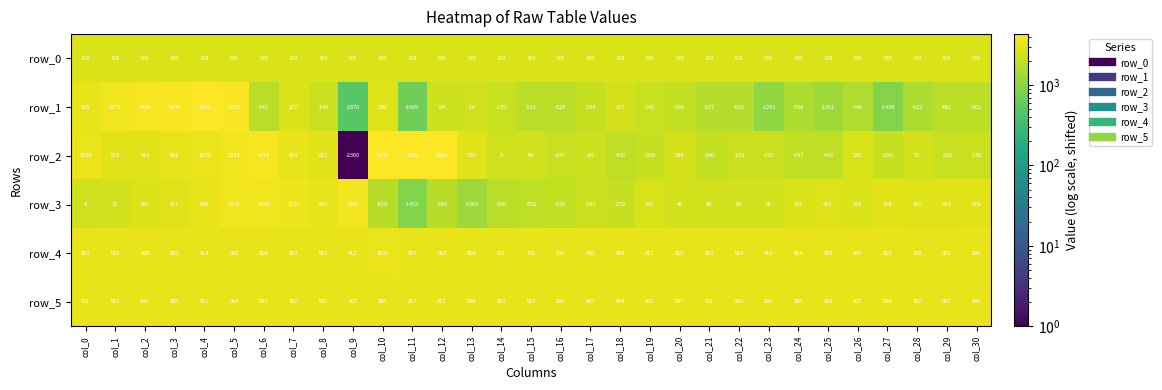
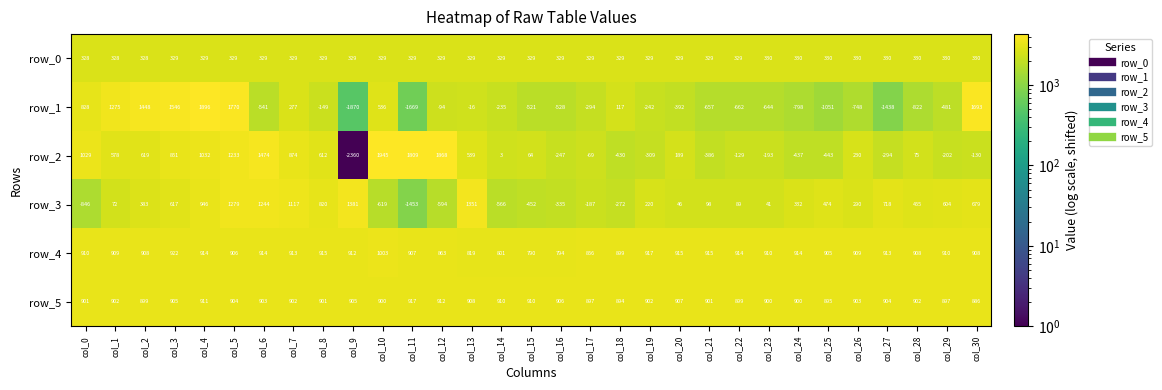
  {
    "row_0": {
      "col_0": 328,
      "col_1": 328,
      "col_2": 328,
      "col_3": 329,
      "col_4": 329,
      "col_5": 329,
      "col_6": 329,
      "col_7": 329,
      "col_8": 329,
      "col_9": 329,
      "col_10": 329,
      "col_11": 329,
      "col_12": 329,
      "col_13": 329,
      "col_14": 329,
      "col_15": 329,
      "col_16": 329,
      "col_17": 329,
      "col_18": 329,
      "col_19": 329,
      "col_20": 329,
      "col_21": 329,
      "col_22": 329,
      "col_23": 330,
      "col_24": 330,
      "col_25": 330,
      "col_26": 330,
      "col_27": 330,
      "col_28": 330,
      "col_29": 330,
      "col_30": 330
    },
    "row_1": {
      "col_0": 828,
      "col_1": 1275,
      "col_2": 1448,
      "col_3": 1546,
      "col_4": 1896,
      "col_5": 1770,
      "col_6": -541,
      "col_7": 277,
      "col_8": -149,
      "col_9": -1870,
      "col_10": 536,
      "col_11": -1669,
      "col_12": -94,
      "col_13": -16,
      "col_14": -235,
      "col_15": -521,
      "col_16": -528,
      "col_17": -294,
      "col_18": 117,
      "col_19": -242,
      "col_20": -392,
      "col_21": -657,
      "col_22": -662,
-     "col_23": -1292,
+     "col_23": -644,
      "col_24": -798,
      "col_25": -1051,
      "col_26": -748,
      "col_27": -1438,
      "col_28": -822,
      "col_29": -481,
-     "col_30": -501
+     "col_30": 1693
    },
    "row_2": {
      "col_0": 1029,
      "col_1": 578,
      "col_2": 619,
      "col_3": 851,
      "col_4": 1032,
      "col_5": 1233,
      "col_6": 1474,
      "col_7": 874,
      "col_8": 612,
      "col_9": -2360,
      "col_10": 1945,
      "col_11": 1809,
      "col_12": 1868,
      "col_13": 539,
      "col_14": 3,
      "col_15": 64,
      "col_16": -247,
      "col_17": -69,
      "col_18": -430,
      "col_19": -309,
      "col_20": 189,
      "col_21": -386,
      "col_22": -129,
      "col_23": -193,
      "col_24": -437,
      "col_25": -443,
      "col_26": 230,
      "col_27": -294,
      "col_28": 75,
      "col_29": -202,
      "col_30": -130
    },
    "row_3": {
-     "col_0": 4,
+     "col_0": -846,
      "col_1": 72,
      "col_2": 383,
      "col_3": 617,
      "col_4": 946,
      "col_5": 1279,
      "col_6": 1244,
      "col_7": 1117,
      "col_8": 820,
      "col_9": 1381,
      "col_10": -619,
      "col_11": -1453,
      "col_12": -594,
-     "col_13": -1083,
+     "col_13": 1351,
      "col_14": -566,
      "col_15": -452,
      "col_16": -335,
      "col_17": -187,
      "col_18": -272,
      "col_19": 220,
      "col_20": 46,
      "col_21": 98,
      "col_22": 89,
      "col_23": 41,
      "col_24": 332,
      "col_25": 474,
      "col_26": 290,
      "col_27": 718,
      "col_28": 455,
      "col_29": 604,
      "col_30": 679
    },
    "row_4": {
      "col_0": 910,
      "col_1": 909,
      "col_2": 908,
      "col_3": 922,
      "col_4": 914,
      "col_5": 906,
      "col_6": 914,
      "col_7": 913,
      "col_8": 915,
      "col_9": 912,
      "col_10": 1003,
      "col_11": 907,
      "col_12": 863,
      "col_13": 819,
      "col_14": 801,
      "col_15": 790,
      "col_16": 794,
      "col_17": 856,
      "col_18": 899,
      "col_19": 917,
      "col_20": 915,
      "col_21": 915,
      "col_22": 914,
      "col_23": 910,
      "col_24": 914,
      "col_25": 905,
      "col_26": 909,
      "col_27": 913,
      "col_28": 908,
      "col_29": 910,
      "col_30": 908
    },
    "row_5": {
      "col_0": 901,
      "col_1": 902,
      "col_2": 899,
      "col_3": 905,
      "col_4": 911,
      "col_5": 904,
      "col_6": 903,
      "col_7": 902,
      "col_8": 901,
      "col_9": 905,
      "col_10": 900,
      "col_11": 917,
      "col_12": 912,
      "col_13": 908,
      "col_14": 910,
      "col_15": 910,
      "col_16": 906,
      "col_17": 897,
      "col_18": 894,
      "col_19": 902,
      "col_20": 907,
      "col_21": 901,
      "col_22": 899,
      "col_23": 900,
      "col_24": 900,
      "col_25": 895,
      "col_26": 903,
      "col_27": 904,
      "col_28": 902,
      "col_29": 897,
      "col_30": 886
    }
  }
